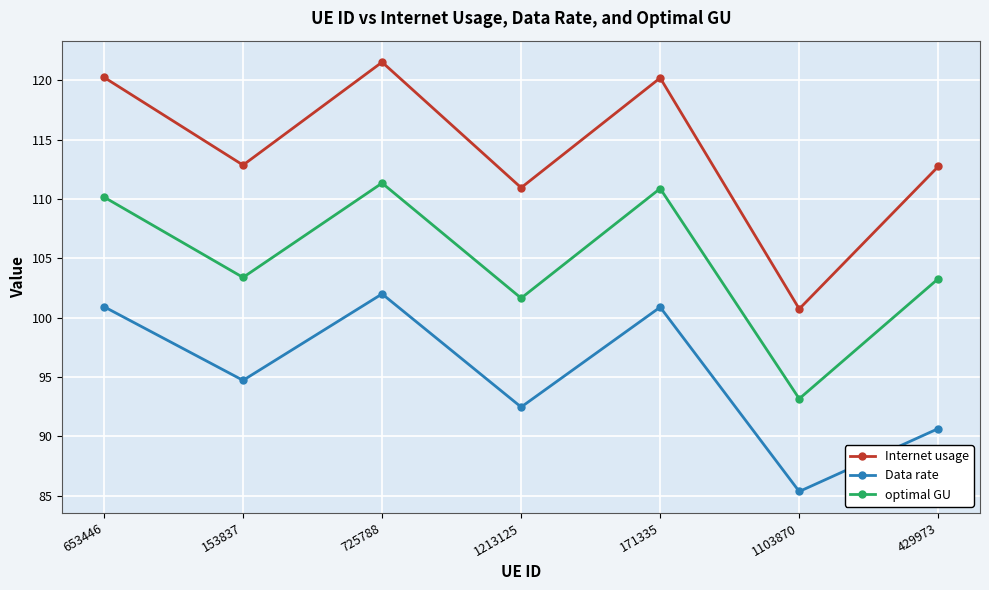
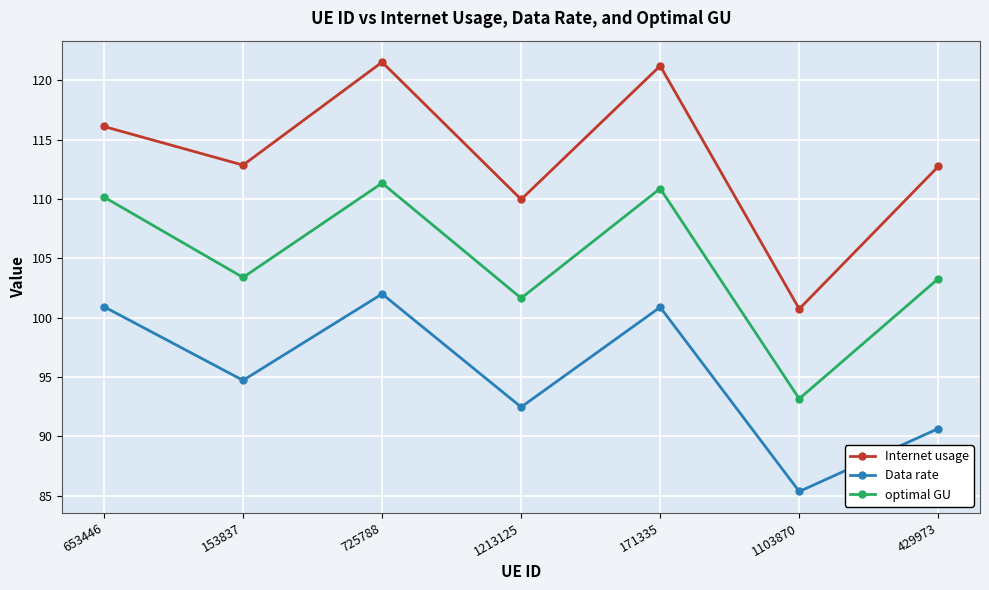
  {
    "Internet usage": {
-     "653446": 120.2,
+     "653446": 116.1,
      "153837": 112.8,
      "725788": 121.5,
-     "1213125": 110.9,
-     "171335": 120.2,
+     "1213125": 110.0,
+     "171335": 121.2,
      "1103870": 100.7,
      "429973": 112.7
    },
    "Data rate": {
      "653446": 100.9,
      "153837": 94.7,
      "725788": 102.0,
      "1213125": 92.5,
      "171335": 100.9,
      "1103870": 85.3,
      "429973": 90.6
    },
    "optimal GU": {
      "653446": 110.2,
      "153837": 103.4,
      "725788": 111.3,
      "1213125": 101.6,
      "171335": 110.9,
      "1103870": 93.2,
      "429973": 103.3
    }
  }
